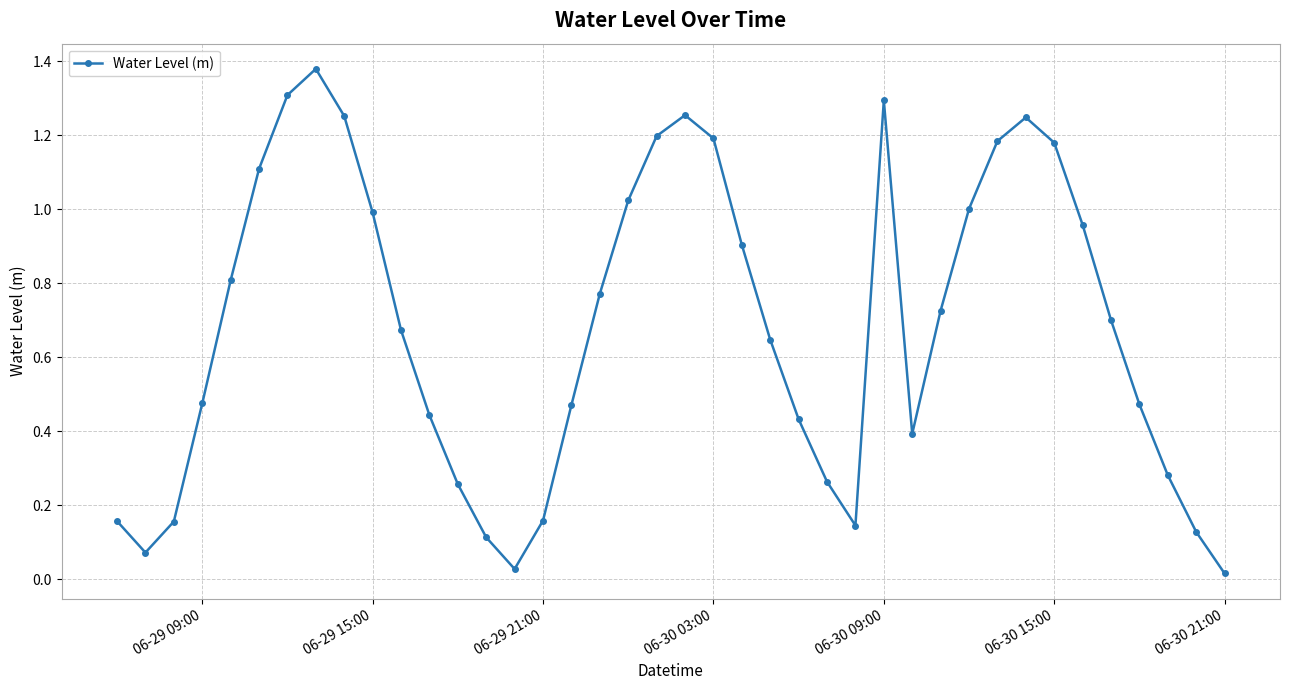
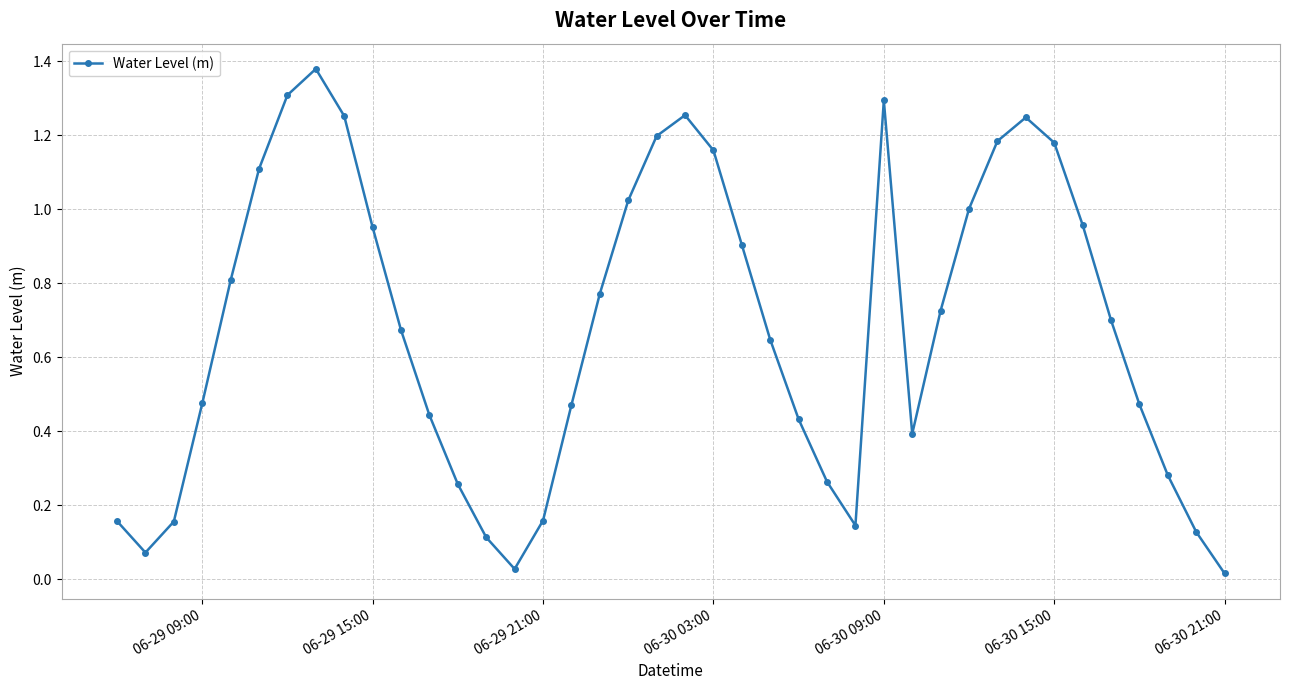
  {
    "06-29 09:00": 0.48,
-   "06-29 15:00": 0.99,
+   "06-29 15:00": 0.95,
    "06-29 21:00": 0.16,
-   "06-30 03:00": 1.19,
+   "06-30 03:00": 1.16,
    "06-30 09:00": 1.29,
    "06-30 15:00": 1.18,
    "06-30 21:00": 0.02
  }
